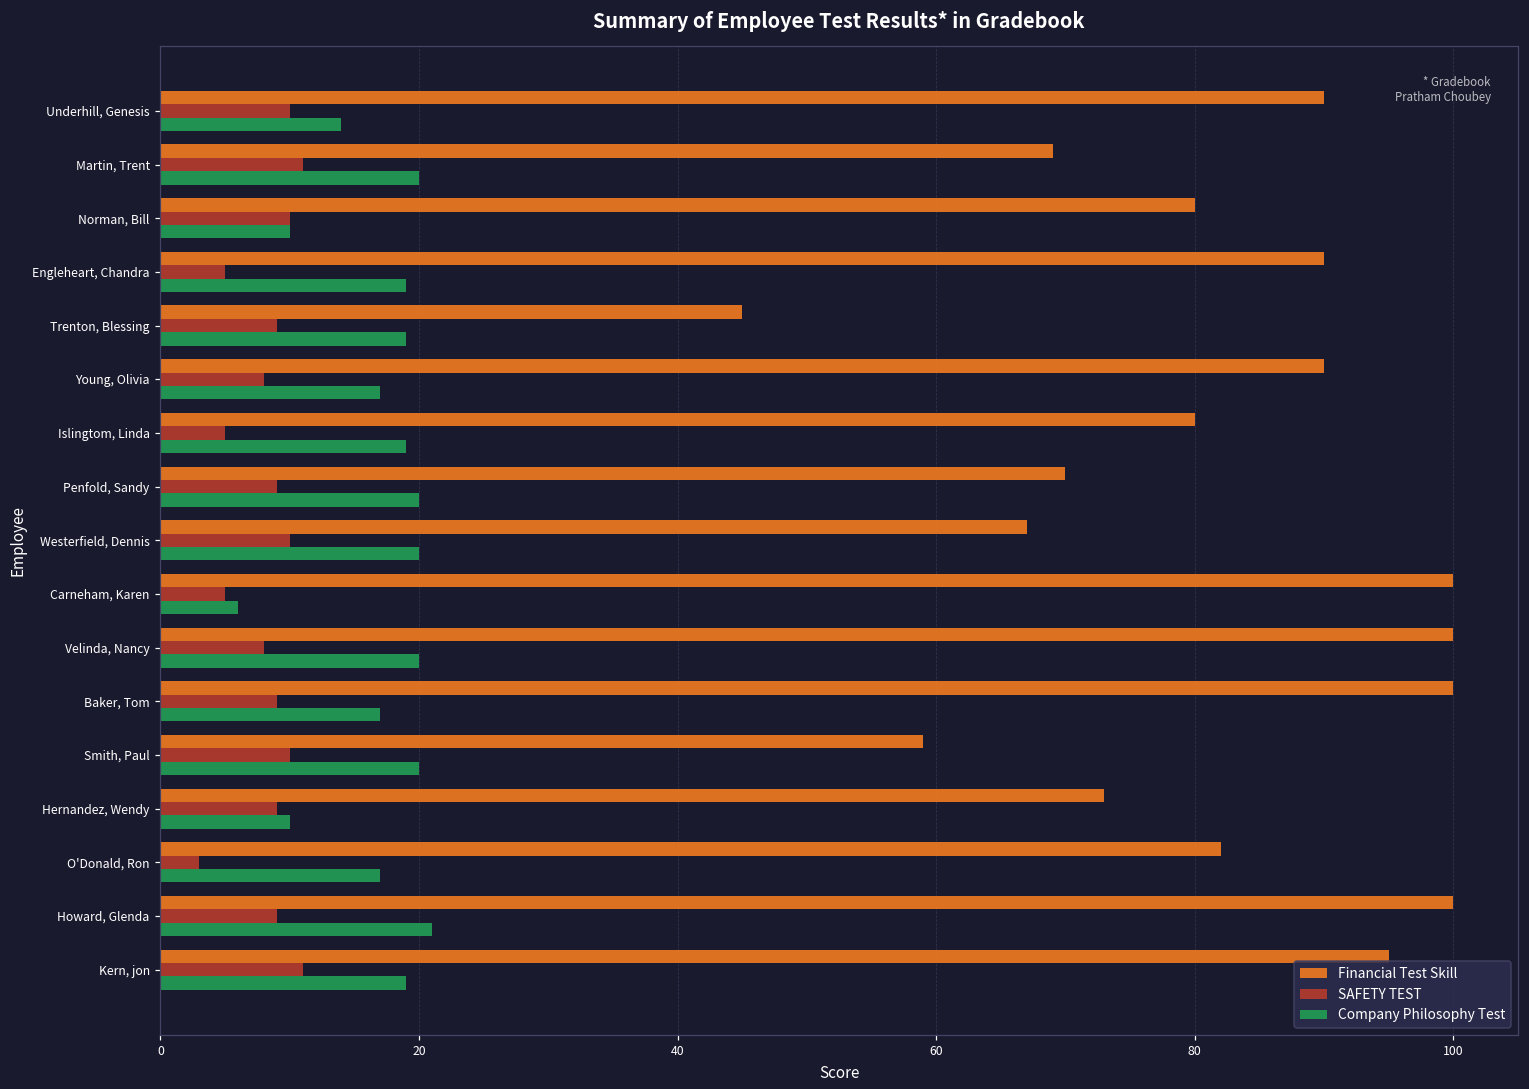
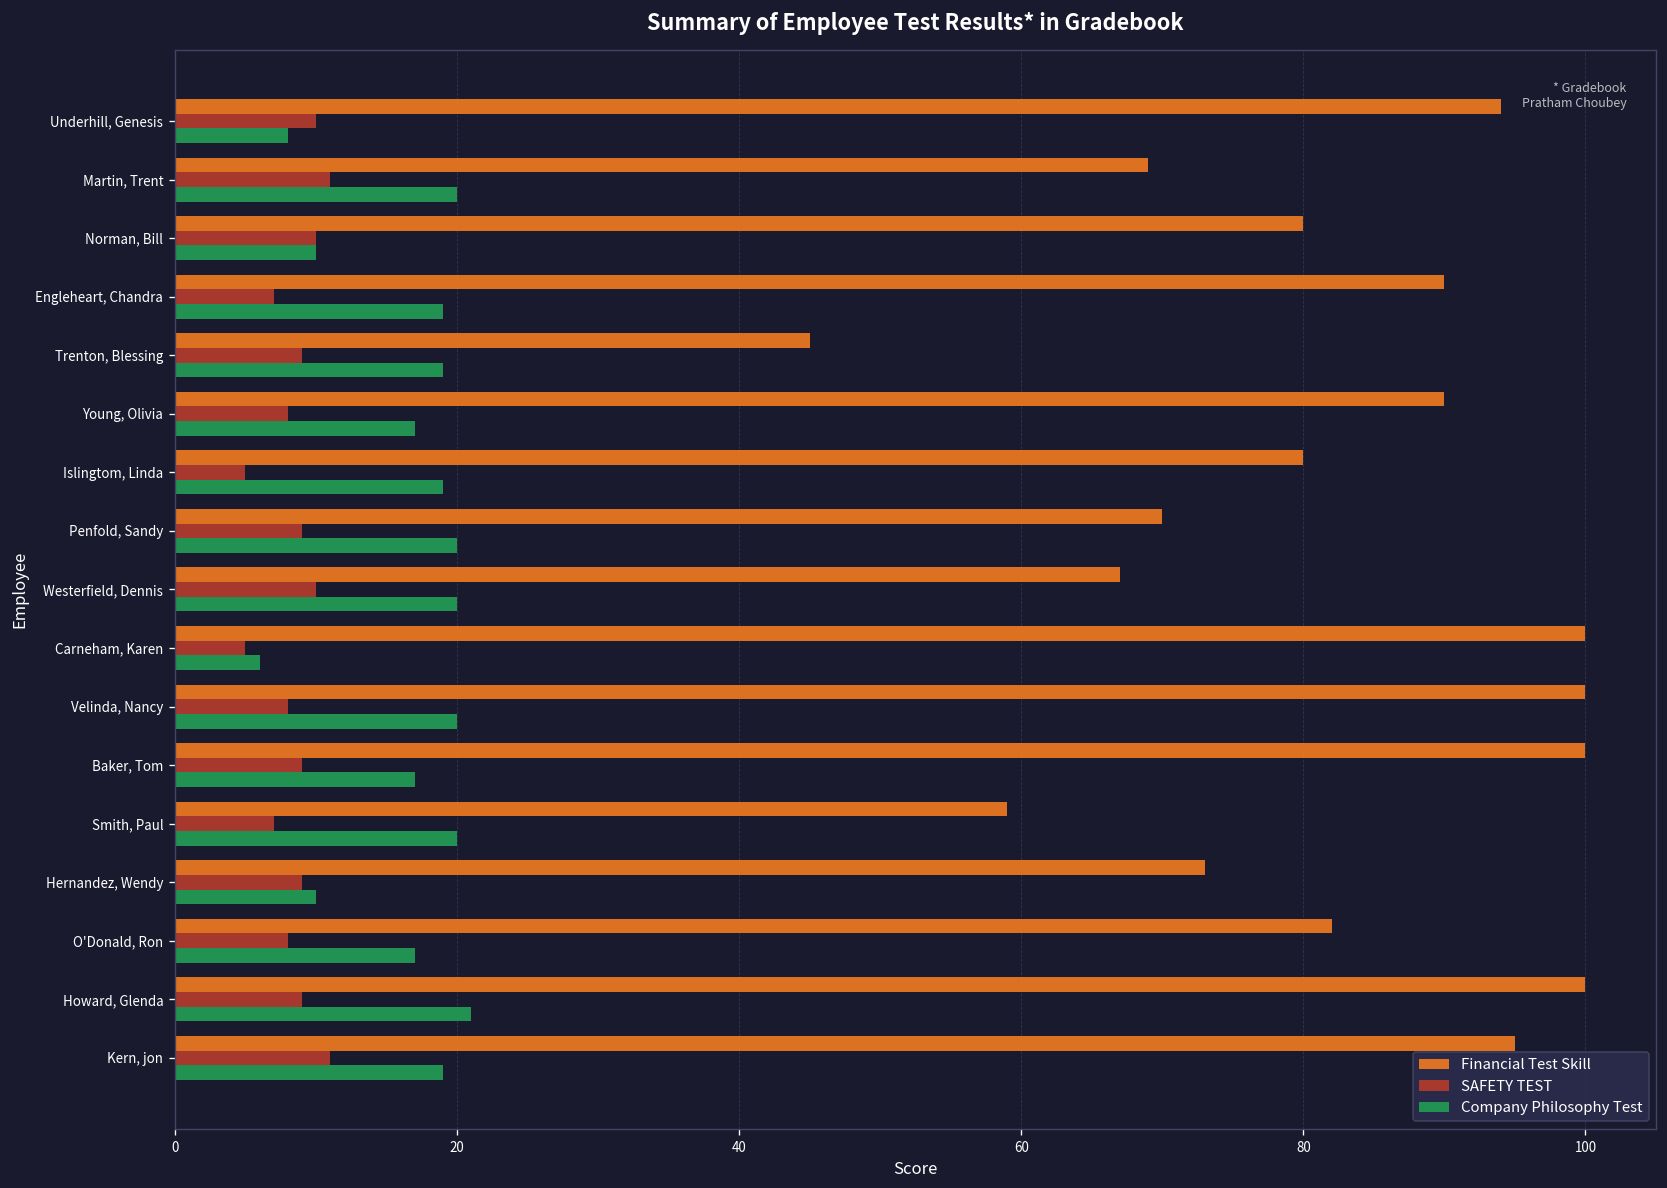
  {
    "Financial Test Skill": {
-     "Underhill, Genesis": 90,
+     "Underhill, Genesis": 94,
      "Martin, Trent": 69,
      "Norman, Bill": 80,
      "Engleheart, Chandra": 90,
      "Trenton, Blessing": 45,
      "Young, Olivia": 90,
      "Islingtom, Linda": 80,
      "Penfold, Sandy": 70,
      "Westerfield, Dennis": 67,
      "Carneham, Karen": 100,
      "Velinda, Nancy": 100,
      "Baker, Tom": 100,
      "Smith, Paul": 59,
      "Hernandez, Wendy": 73,
      "O'Donald, Ron": 82,
      "Howard, Glenda": 100,
      "Kern, jon": 95
    },
    "SAFETY TEST": {
      "Underhill, Genesis": 10,
      "Martin, Trent": 11,
      "Norman, Bill": 10,
-     "Engleheart, Chandra": 5,
+     "Engleheart, Chandra": 7,
      "Trenton, Blessing": 9,
      "Young, Olivia": 8,
      "Islingtom, Linda": 5,
      "Penfold, Sandy": 9,
      "Westerfield, Dennis": 10,
      "Carneham, Karen": 5,
      "Velinda, Nancy": 8,
      "Baker, Tom": 9,
-     "Smith, Paul": 10,
+     "Smith, Paul": 7,
      "Hernandez, Wendy": 9,
-     "O'Donald, Ron": 3,
+     "O'Donald, Ron": 8,
      "Howard, Glenda": 9,
      "Kern, jon": 11
    },
    "Company Philosophy Test": {
-     "Underhill, Genesis": 14,
+     "Underhill, Genesis": 8,
      "Martin, Trent": 20,
      "Norman, Bill": 10,
      "Engleheart, Chandra": 19,
      "Trenton, Blessing": 19,
      "Young, Olivia": 17,
      "Islingtom, Linda": 19,
      "Penfold, Sandy": 20,
      "Westerfield, Dennis": 20,
      "Carneham, Karen": 6,
      "Velinda, Nancy": 20,
      "Baker, Tom": 17,
      "Smith, Paul": 20,
      "Hernandez, Wendy": 10,
      "O'Donald, Ron": 17,
      "Howard, Glenda": 21,
      "Kern, jon": 19
    }
  }
